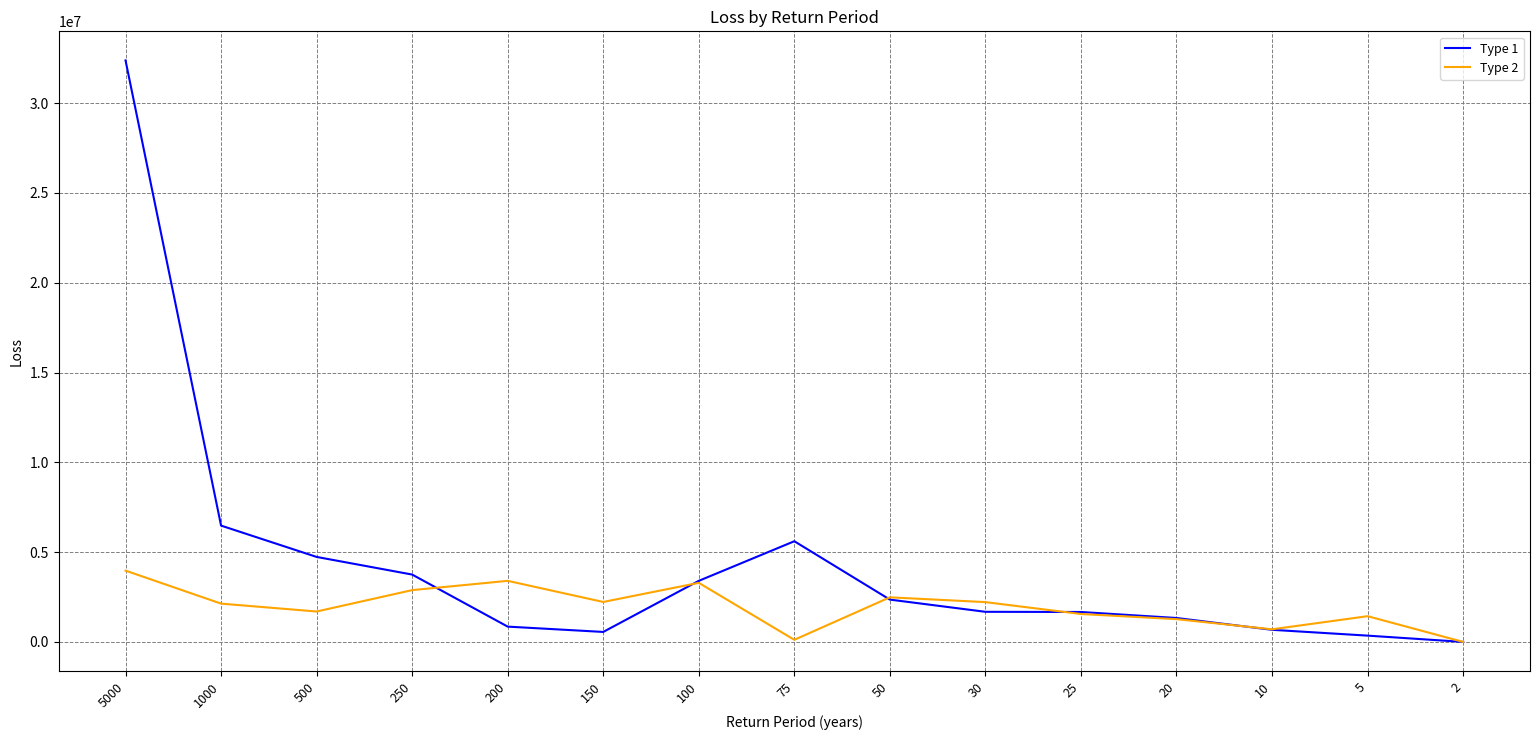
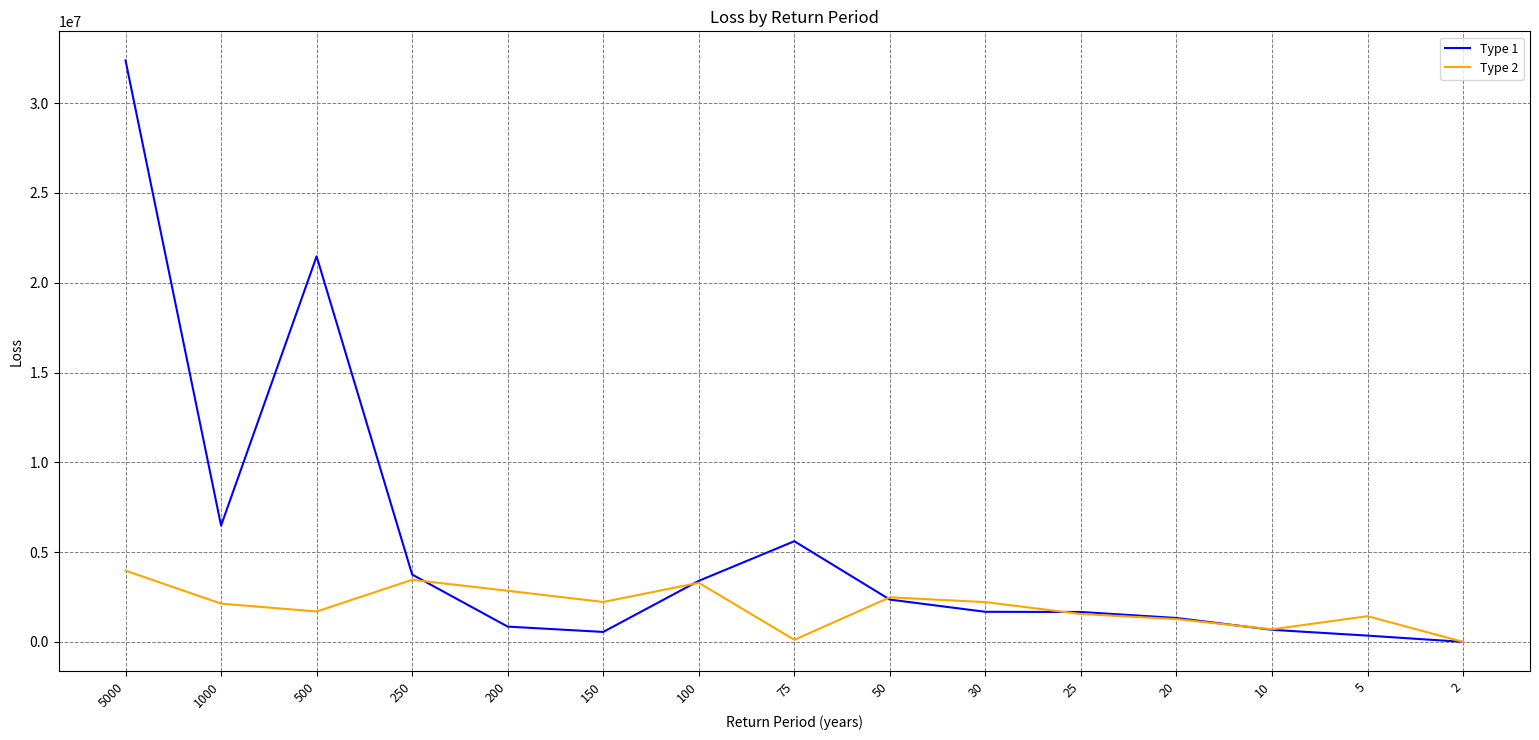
  {
    "Type 1": {
      "5000": 32400000,
      "1000": 6500000,
-     "500": 4700000,
+     "500": 21500000,
      "250": 3700000,
      "200": 900000,
      "150": 600000,
      "75": 5600000,
      "30": 1700000,
      "5": 300000
    },
    "Type 2": {
      "5000": 4000000,
      "1000": 2100000,
      "500": 1700000,
-     "250": 2900000,
-     "200": 3400000,
+     "250": 3500000,
+     "200": 2800000,
      "150": 2200000,
      "75": 100000,
      "30": 2200000,
      "5": 1400000
    }
  }
